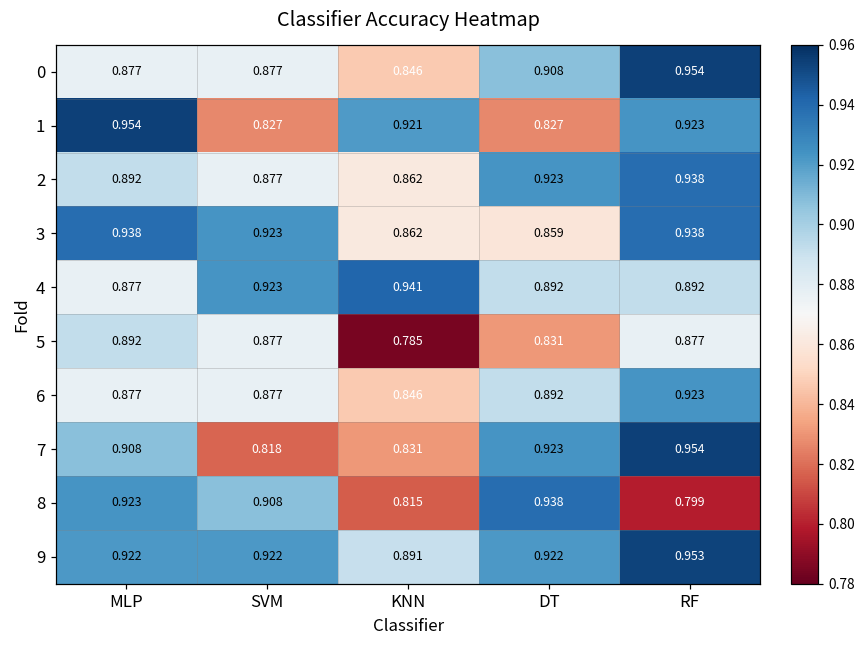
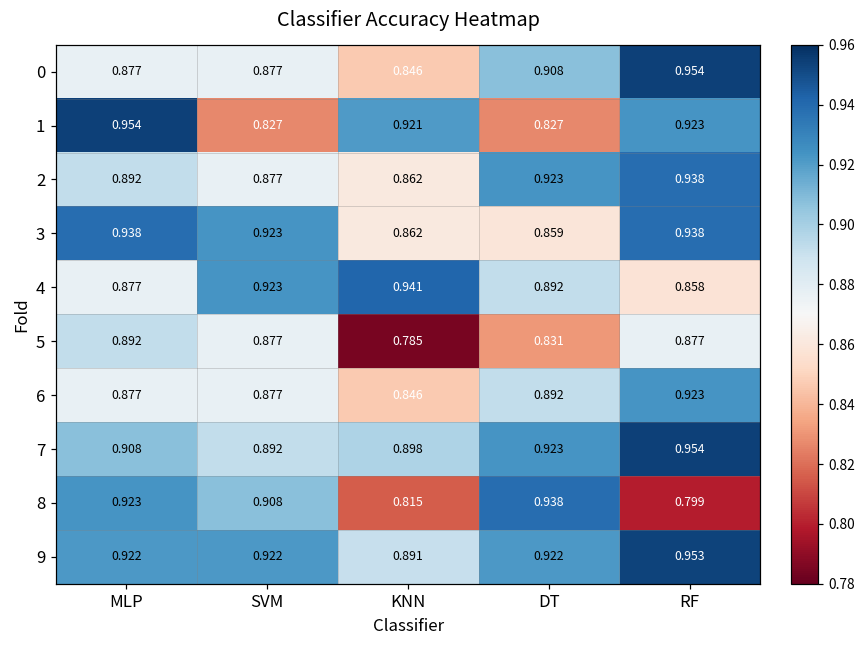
  {
    "0": {
      "MLP": 0.877,
      "SVM": 0.877,
      "KNN": 0.846,
      "DT": 0.908,
      "RF": 0.954
    },
    "1": {
      "MLP": 0.954,
      "SVM": 0.827,
      "KNN": 0.921,
      "DT": 0.827,
      "RF": 0.923
    },
    "2": {
      "MLP": 0.892,
      "SVM": 0.877,
      "KNN": 0.862,
      "DT": 0.923,
      "RF": 0.938
    },
    "3": {
      "MLP": 0.938,
      "SVM": 0.923,
      "KNN": 0.862,
      "DT": 0.859,
      "RF": 0.938
    },
    "4": {
      "MLP": 0.877,
      "SVM": 0.923,
      "KNN": 0.941,
      "DT": 0.892,
-     "RF": 0.892
+     "RF": 0.858
    },
    "5": {
      "MLP": 0.892,
      "SVM": 0.877,
      "KNN": 0.785,
      "DT": 0.831,
      "RF": 0.877
    },
    "6": {
      "MLP": 0.877,
      "SVM": 0.877,
      "KNN": 0.846,
      "DT": 0.892,
      "RF": 0.923
    },
    "7": {
      "MLP": 0.908,
-     "SVM": 0.818,
-     "KNN": 0.831,
+     "SVM": 0.892,
+     "KNN": 0.898,
      "DT": 0.923,
      "RF": 0.954
    },
    "8": {
      "MLP": 0.923,
      "SVM": 0.908,
      "KNN": 0.815,
      "DT": 0.938,
      "RF": 0.799
    },
    "9": {
      "MLP": 0.922,
      "SVM": 0.922,
      "KNN": 0.891,
      "DT": 0.922,
      "RF": 0.953
    }
  }
